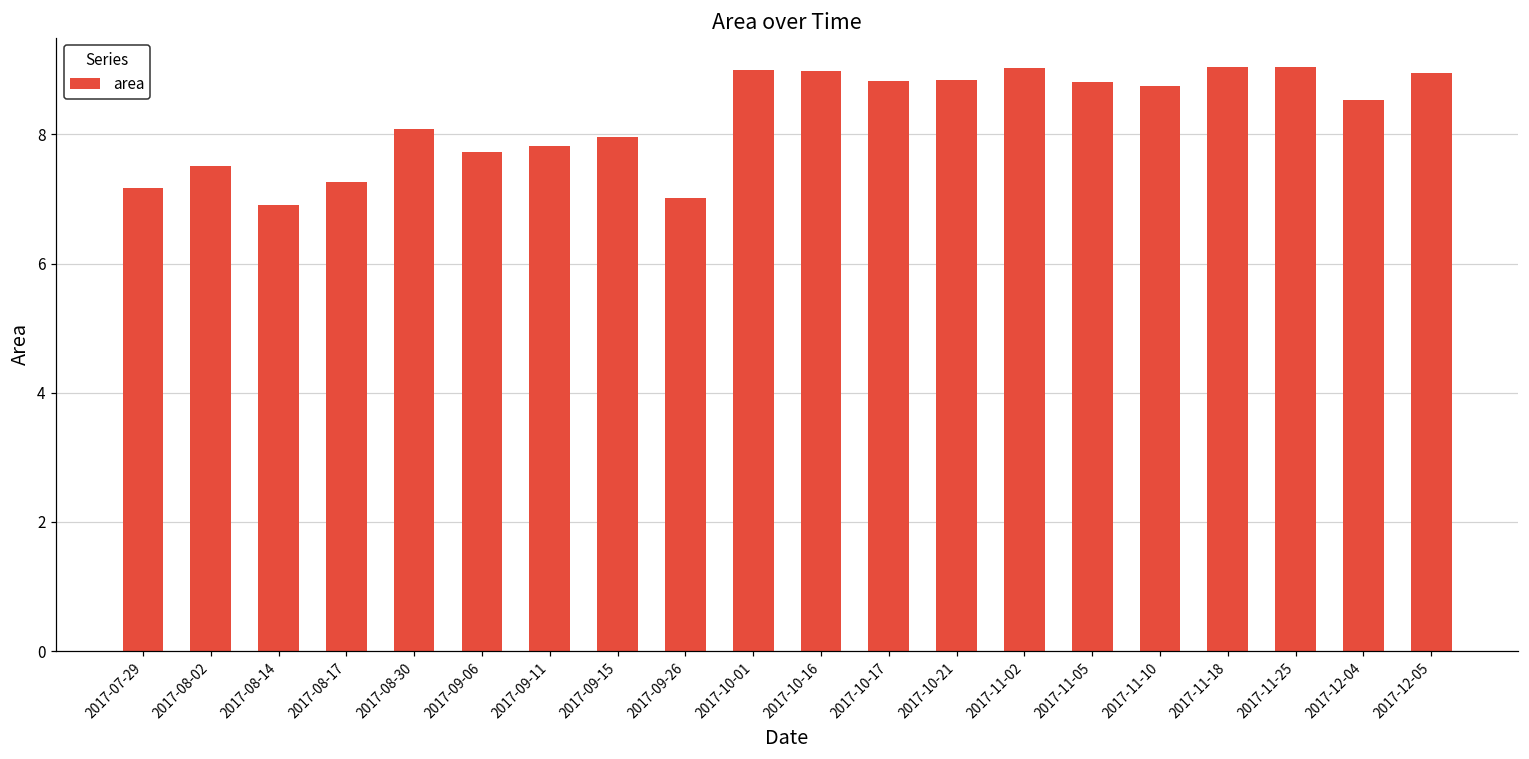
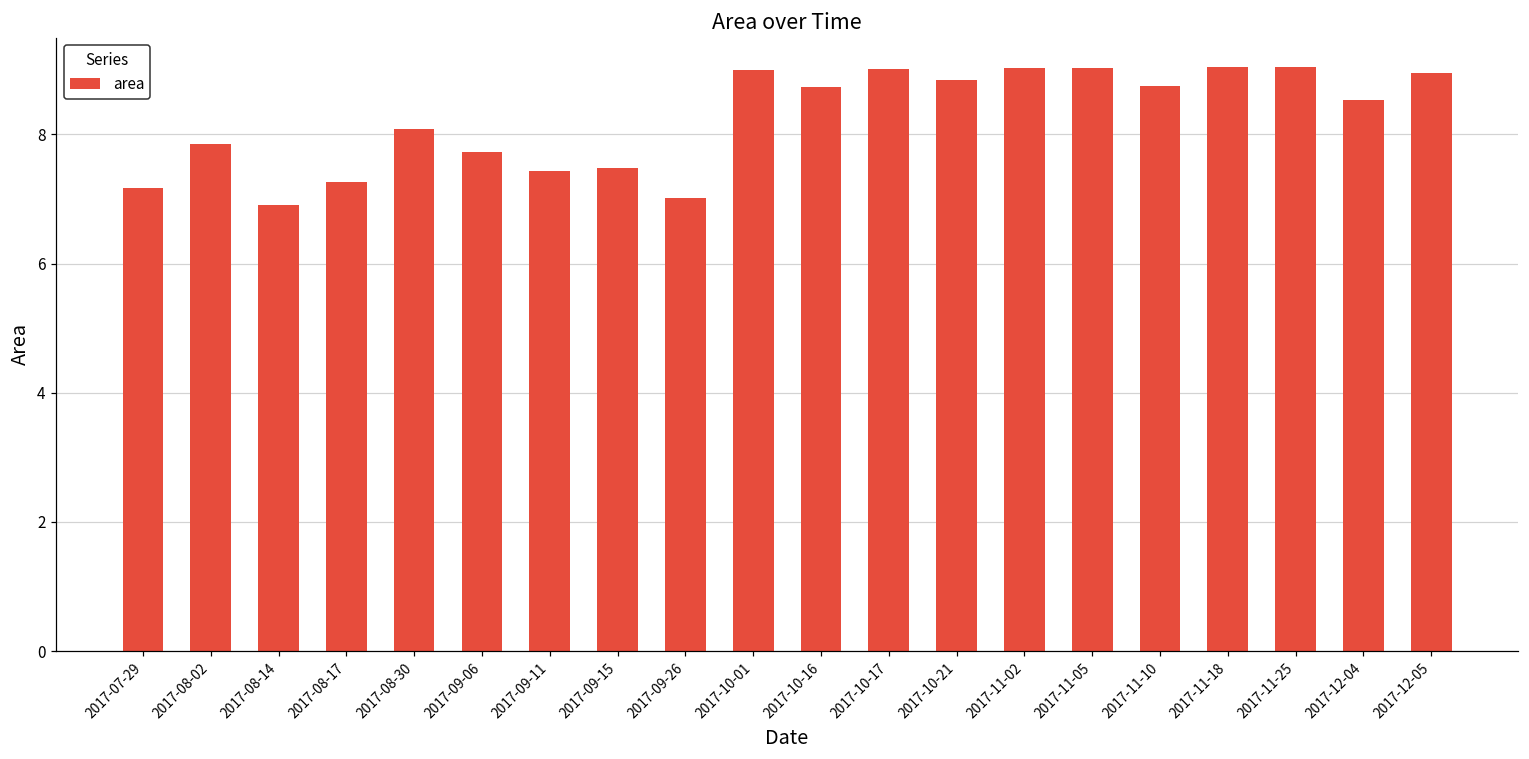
  {
    "2017-07-29": 7.2,
-   "2017-08-02": 7.5,
+   "2017-08-02": 7.8,
    "2017-08-14": 6.9,
    "2017-08-17": 7.3,
    "2017-08-30": 8.1,
    "2017-09-06": 7.7,
-   "2017-09-11": 7.8,
-   "2017-09-15": 8.0,
+   "2017-09-11": 7.4,
+   "2017-09-15": 7.5,
    "2017-09-26": 7.0,
    "2017-10-01": 9.0,
-   "2017-10-16": 9.0,
-   "2017-10-17": 8.8,
+   "2017-10-16": 8.7,
+   "2017-10-17": 9.0,
    "2017-10-21": 8.8,
    "2017-11-02": 9.0,
-   "2017-11-05": 8.8,
+   "2017-11-05": 9.0,
    "2017-11-10": 8.8,
    "2017-11-18": 9.0,
    "2017-11-25": 9.0,
    "2017-12-04": 8.5,
    "2017-12-05": 8.9
  }
